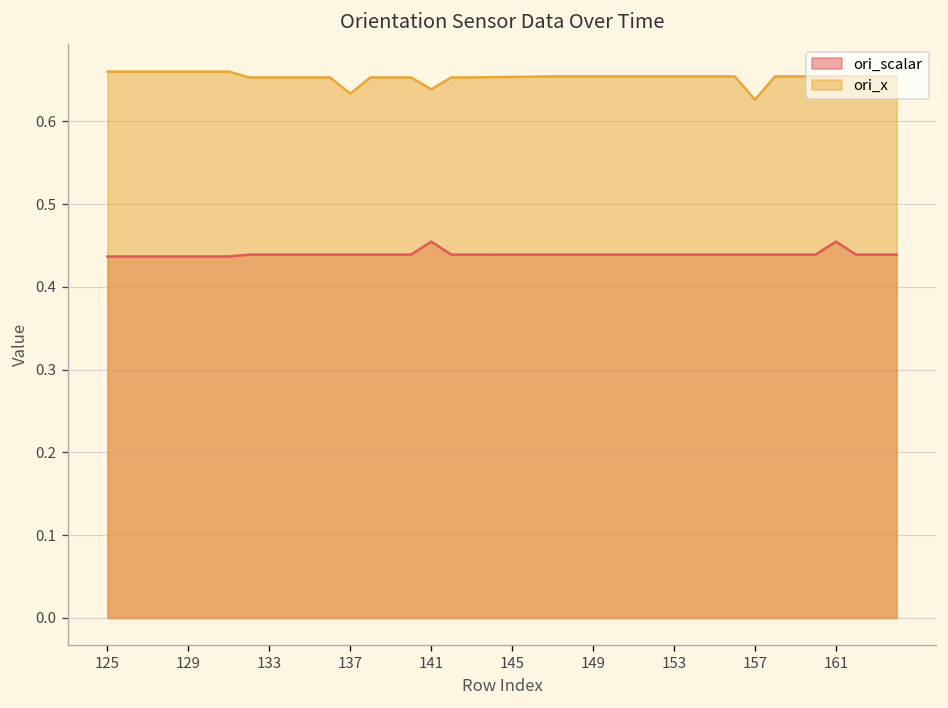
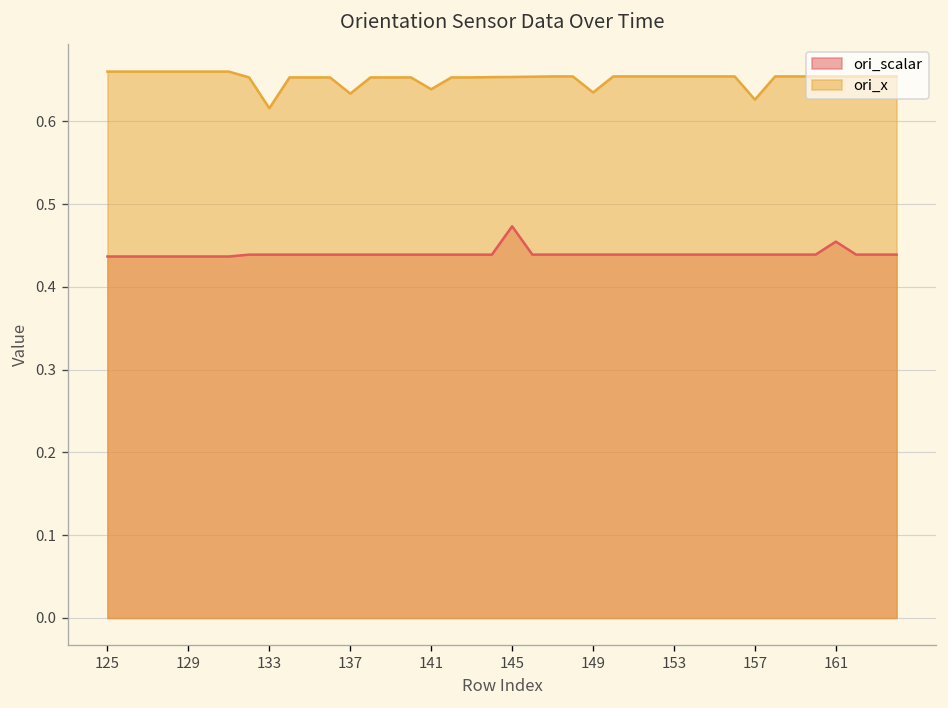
  {
    "ori_scalar": {
      "125": 0.44,
      "129": 0.44,
      "133": 0.44,
      "137": 0.44,
-     "141": 0.45,
-     "145": 0.44,
+     "141": 0.44,
+     "145": 0.47,
      "149": 0.44,
      "153": 0.44,
      "157": 0.44,
      "161": 0.45
    },
    "ori_x": {
      "125": 0.66,
      "129": 0.66,
-     "133": 0.65,
+     "133": 0.62,
      "137": 0.63,
      "141": 0.64,
      "145": 0.65,
-     "149": 0.65,
+     "149": 0.63,
      "153": 0.65,
      "157": 0.63
    }
  }
